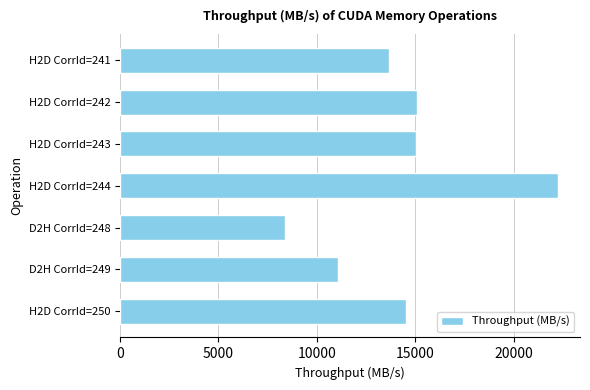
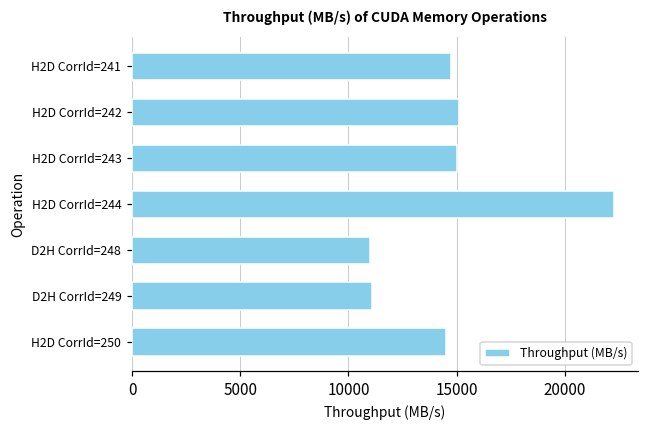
  {
-   "H2D CorrId=241": 13700,
+   "H2D CorrId=241": 14700,
    "H2D CorrId=242": 15100,
    "H2D CorrId=243": 15000,
    "H2D CorrId=244": 22300,
-   "D2H CorrId=248": 8400,
+   "D2H CorrId=248": 11000,
    "D2H CorrId=249": 11100,
    "H2D CorrId=250": 14500
  }
